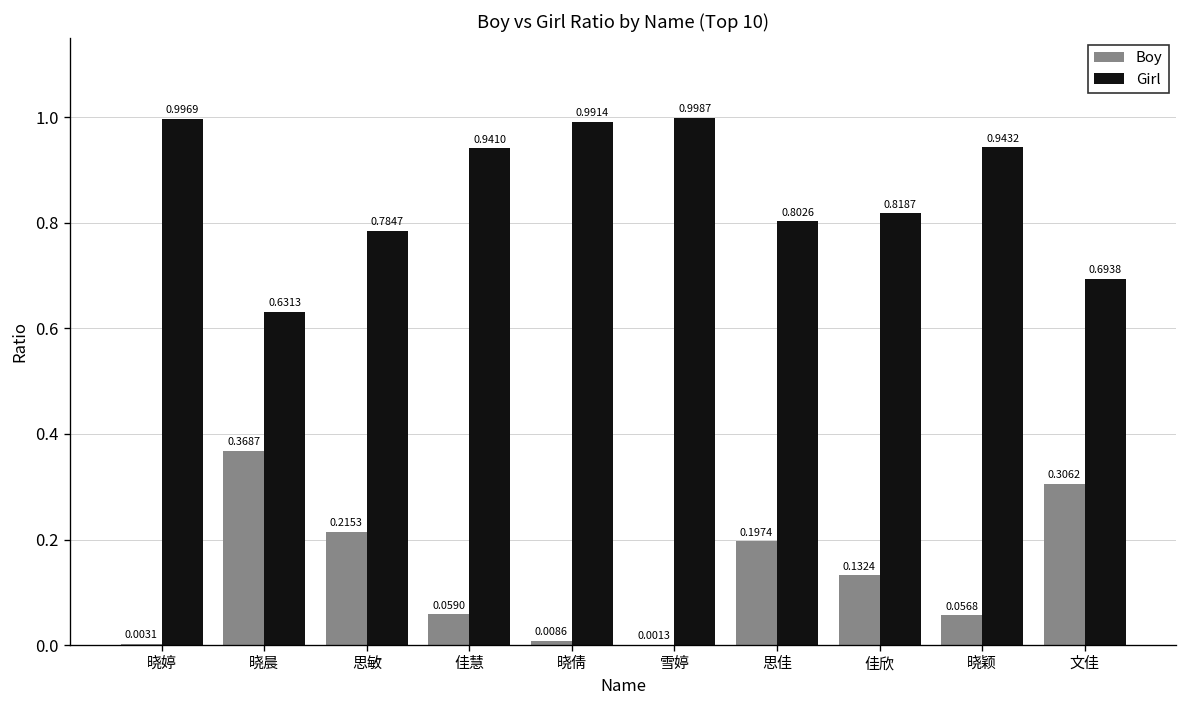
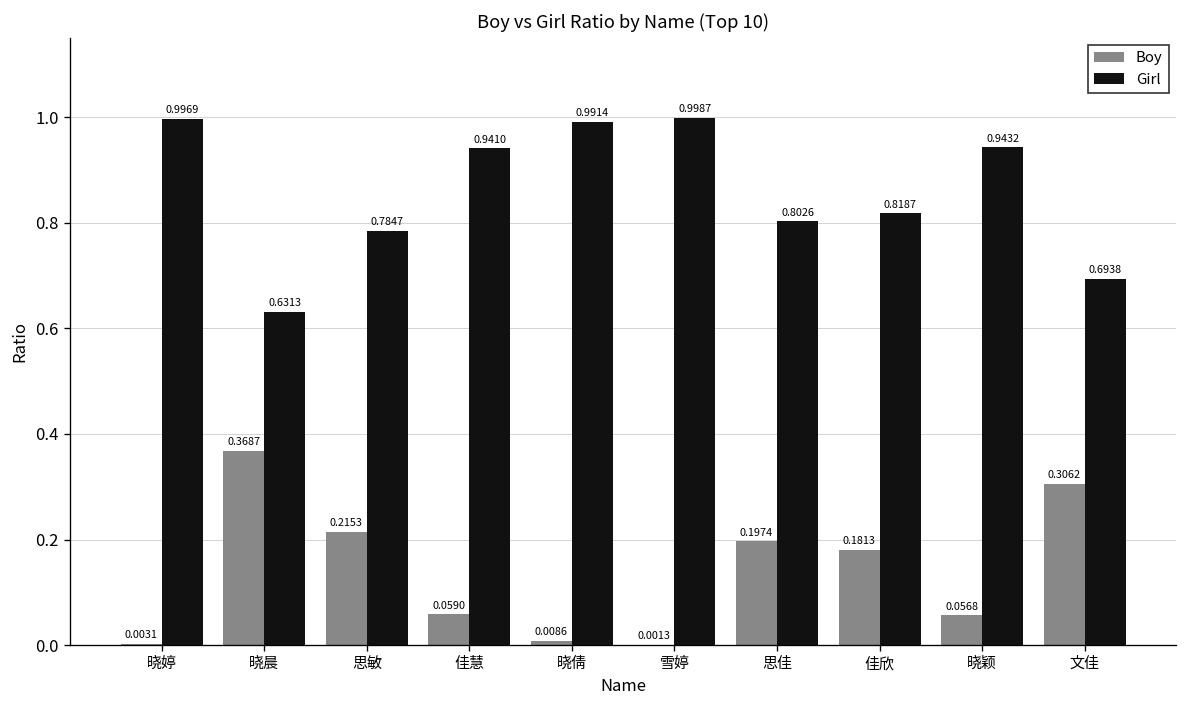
  {
    "Boy": {
      "晓婷": 0.0031,
      "晓晨": 0.3687,
      "思敏": 0.2153,
      "佳慧": 0.0590,
      "晓倩": 0.0086,
      "雪婷": 0.0013,
      "思佳": 0.1974,
-     "佳欣": 0.1324,
+     "佳欣": 0.1813,
      "晓颖": 0.0568,
      "文佳": 0.3062
    },
    "Girl": {
      "晓婷": 0.9969,
      "晓晨": 0.6313,
      "思敏": 0.7847,
      "佳慧": 0.9410,
      "晓倩": 0.9914,
      "雪婷": 0.9987,
      "思佳": 0.8026,
      "佳欣": 0.8187,
      "晓颖": 0.9432,
      "文佳": 0.6938
    }
  }
